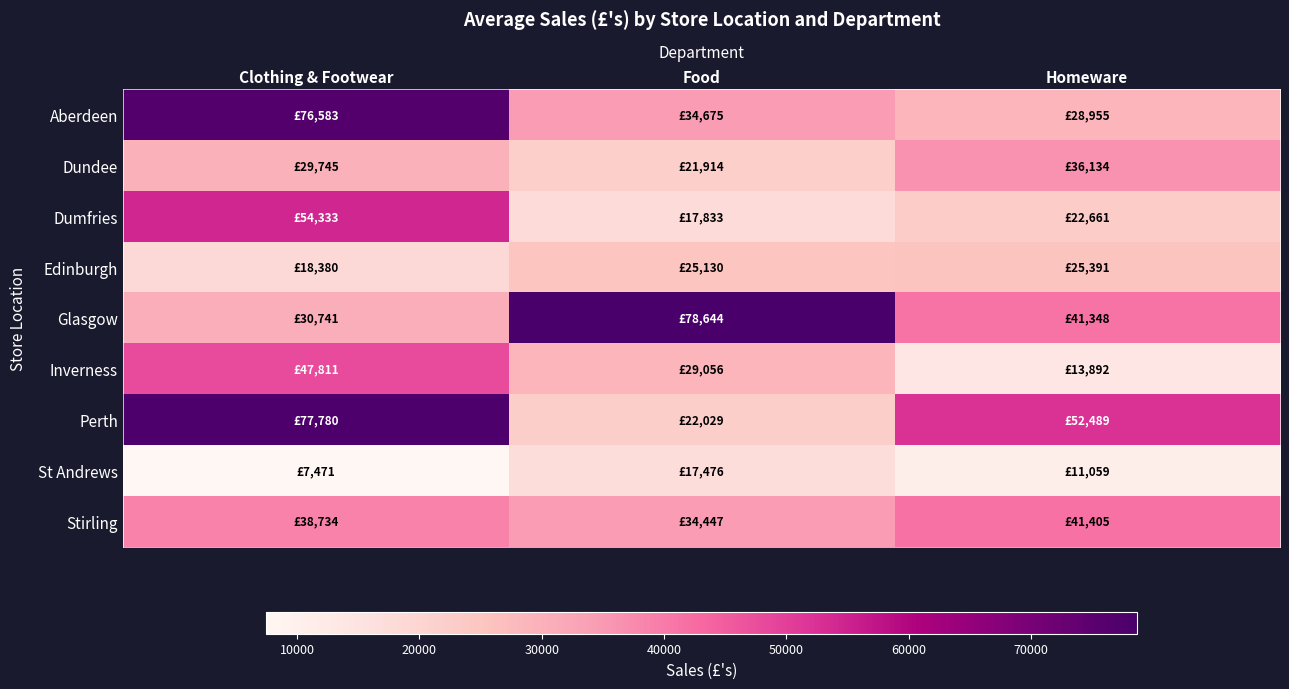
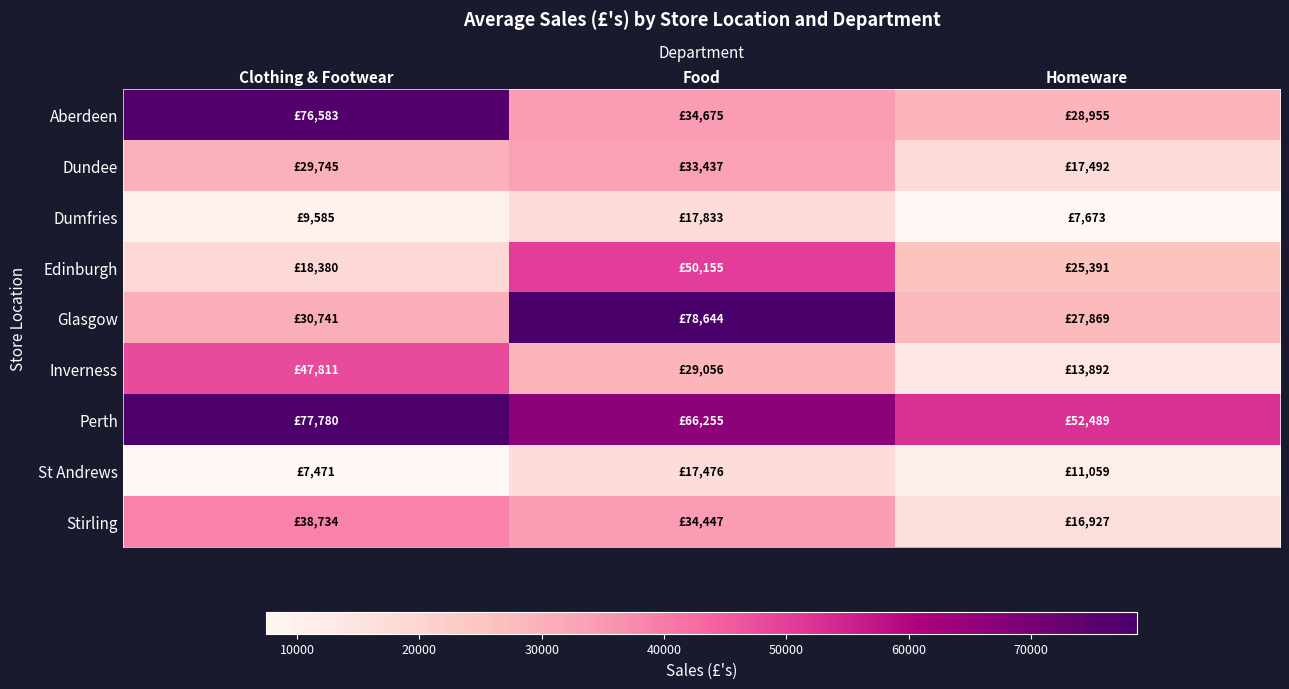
  {
    "Aberdeen": {
      "Clothing & Footwear": "£76,583",
      "Food": "£34,675",
      "Homeware": "£28,955"
    },
    "Dundee": {
      "Clothing & Footwear": "£29,745",
-     "Food": "£21,914",
-     "Homeware": "£36,134"
+     "Food": "£33,437",
+     "Homeware": "£17,492"
    },
    "Dumfries": {
-     "Clothing & Footwear": "£54,333",
+     "Clothing & Footwear": "£9,585",
      "Food": "£17,833",
-     "Homeware": "£22,661"
+     "Homeware": "£7,673"
    },
    "Edinburgh": {
      "Clothing & Footwear": "£18,380",
-     "Food": "£25,130",
+     "Food": "£50,155",
      "Homeware": "£25,391"
    },
    "Glasgow": {
      "Clothing & Footwear": "£30,741",
      "Food": "£78,644",
-     "Homeware": "£41,348"
+     "Homeware": "£27,869"
    },
    "Inverness": {
      "Clothing & Footwear": "£47,811",
      "Food": "£29,056",
      "Homeware": "£13,892"
    },
    "Perth": {
      "Clothing & Footwear": "£77,780",
-     "Food": "£22,029",
+     "Food": "£66,255",
      "Homeware": "£52,489"
    },
    "St Andrews": {
      "Clothing & Footwear": "£7,471",
      "Food": "£17,476",
      "Homeware": "£11,059"
    },
    "Stirling": {
      "Clothing & Footwear": "£38,734",
      "Food": "£34,447",
-     "Homeware": "£41,405"
+     "Homeware": "£16,927"
    }
  }
